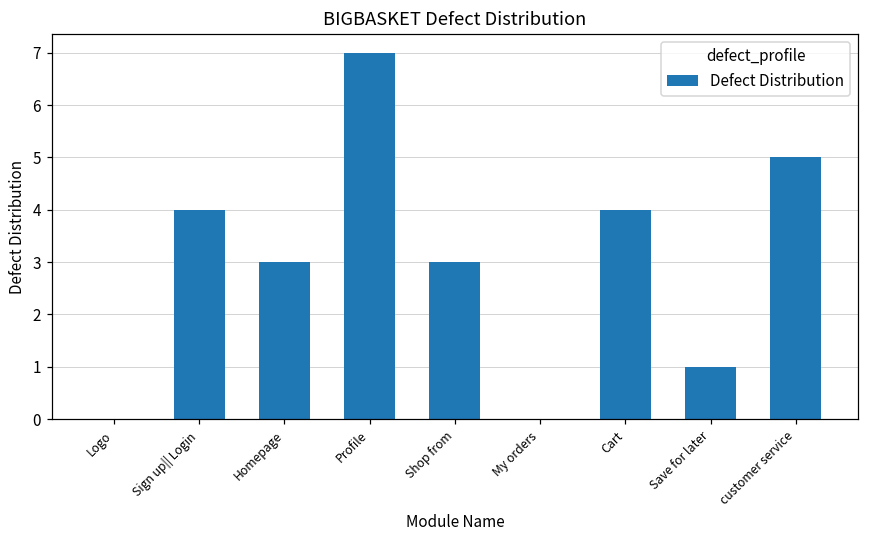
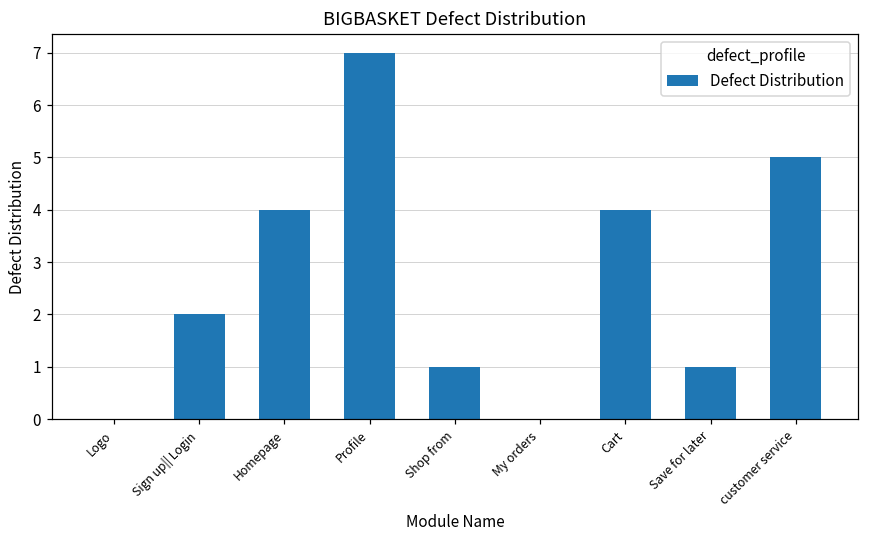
  {
    "Logo": 0,
-   "Sign up|| Login": 4,
-   "Homepage": 3,
+   "Sign up|| Login": 2,
+   "Homepage": 4,
    "Profile": 7,
-   "Shop from": 3,
+   "Shop from": 1,
    "My orders": 0,
    "Cart": 4,
    "Save for later": 1,
    "customer service": 5
  }
